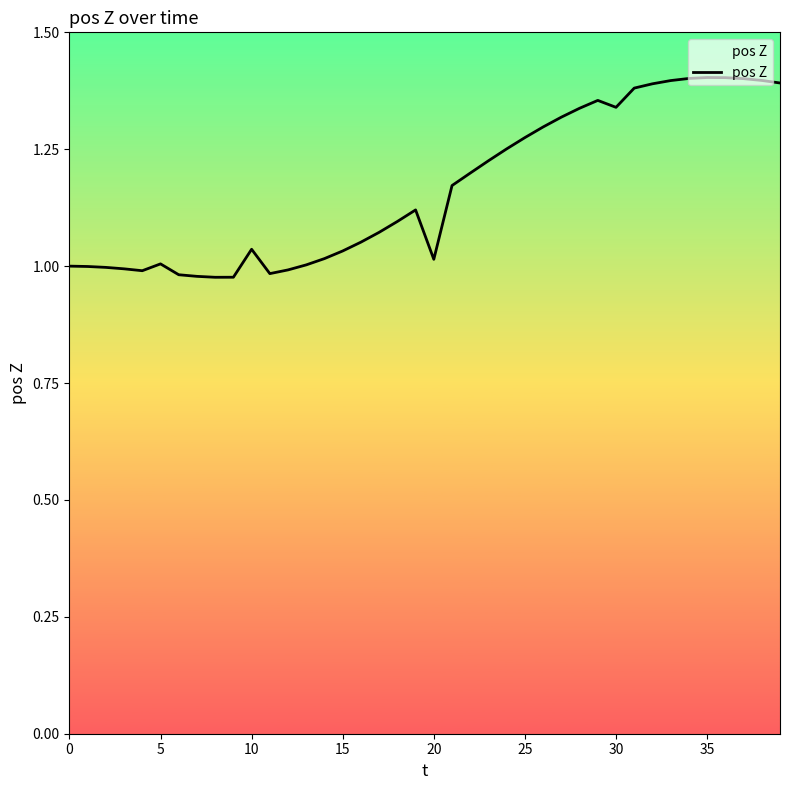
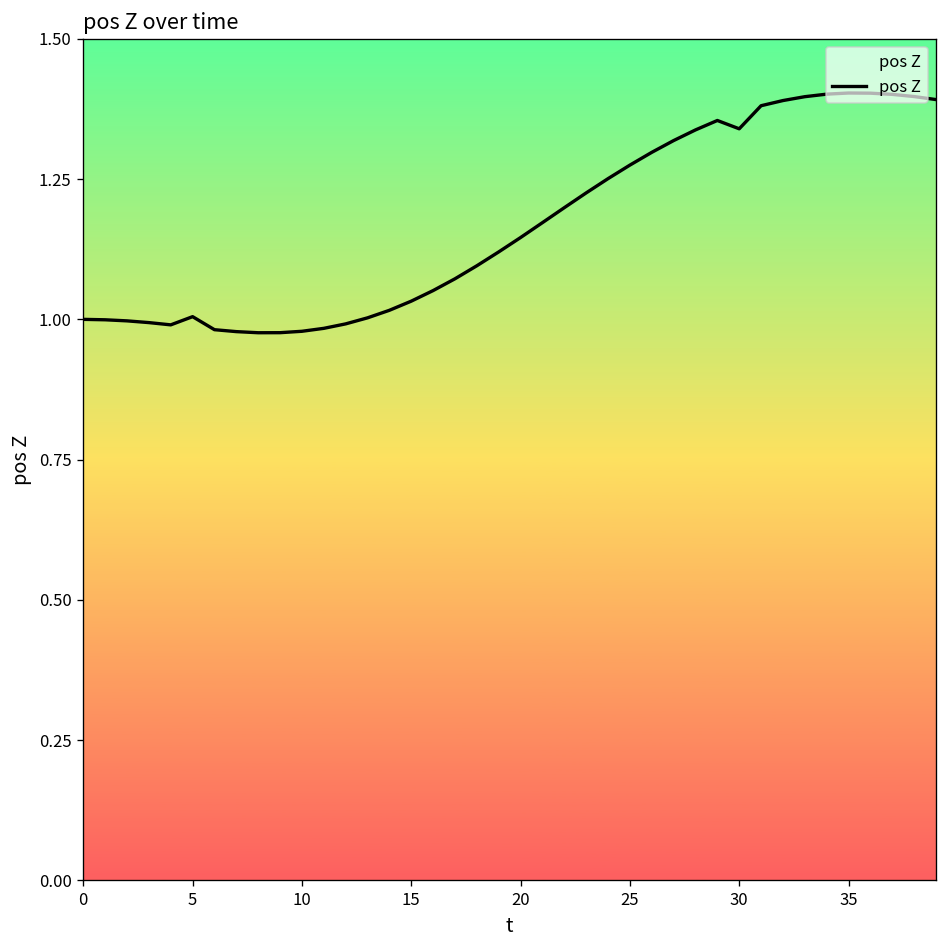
  {
    "0": 1.00,
    "5": 1.00,
-   "10": 1.04,
+   "10": 0.98,
    "15": 1.03,
-   "20": 1.01,
+   "20": 1.15,
    "25": 1.27,
    "30": 1.34
  }
